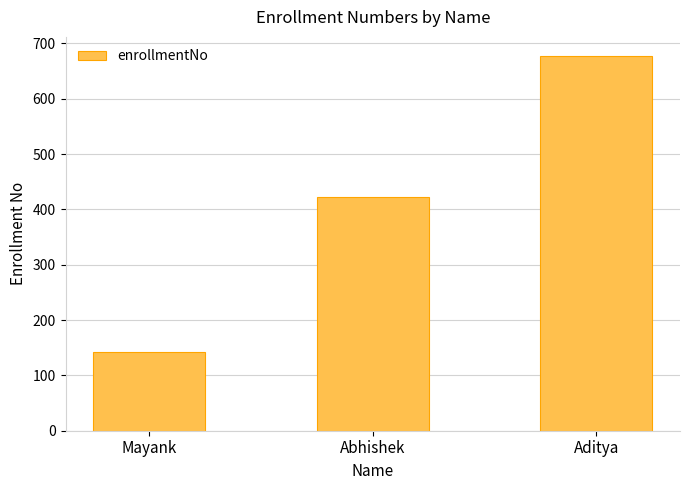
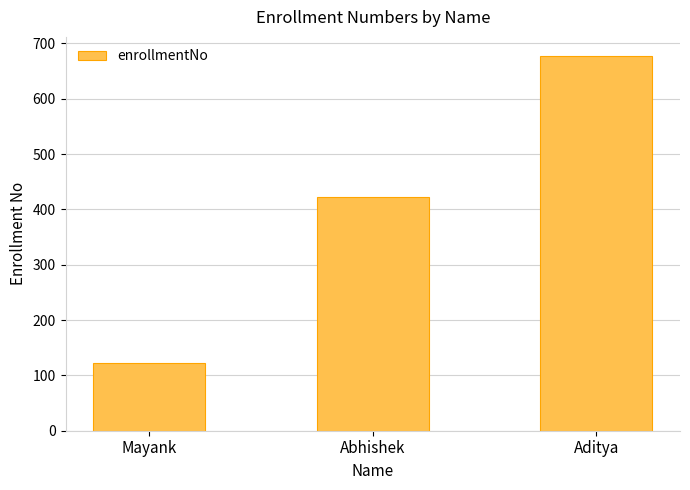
  {
-   "Mayank": 140,
+   "Mayank": 120,
    "Abhishek": 420,
    "Aditya": 680
  }
